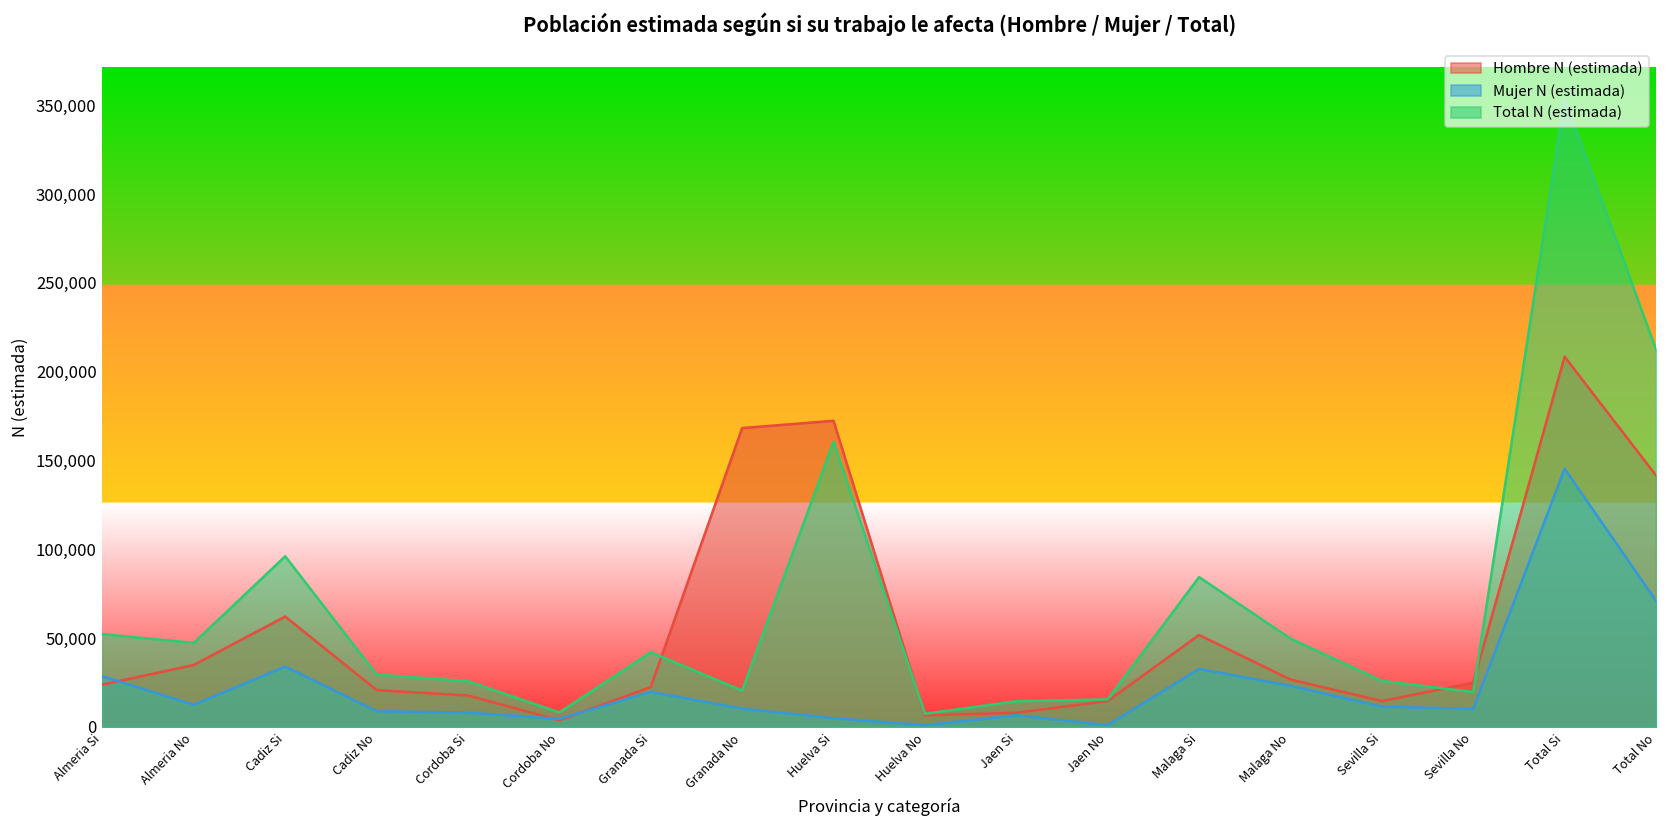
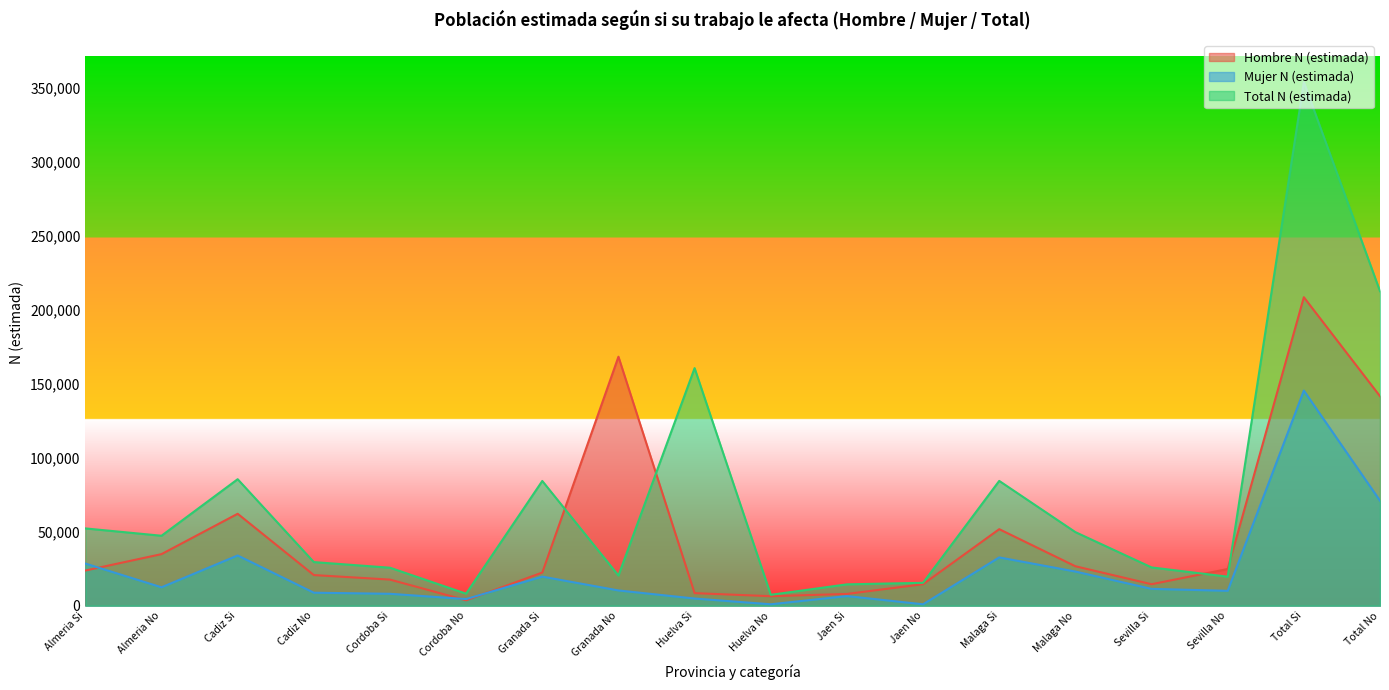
  {
    "Hombre N (estimada)": {
      "Almeria Si": "24,000",
      "Almeria No": "35,000",
      "Cadiz Si": "62,000",
      "Cadiz No": "21,000",
      "Cordoba Si": "18,000",
      "Granada Si": "22,000",
      "Granada No": "168,000",
-     "Huelva Si": "172,000",
+     "Huelva Si": "8,000",
      "Malaga Si": "52,000",
      "Malaga No": "27,000",
      "Sevilla Si": "14,000",
      "Sevilla No": "25,000",
      "Total Si": "208,000",
      "Total No": "142,000"
    },
    "Mujer N (estimada)": {
      "Almeria Si": "28,000",
      "Almeria No": "12,000",
      "Cadiz Si": "34,000",
      "Cadiz No": "9,000",
      "Cordoba Si": "8,000",
      "Granada Si": "20,000",
      "Granada No": "10,000",
      "Huelva Si": "5,000",
      "Huelva No": "1,000",
      "Jaen No": "1,000",
      "Malaga Si": "33,000",
      "Malaga No": "23,000",
      "Sevilla Si": "11,000",
      "Sevilla No": "10,000",
      "Total Si": "145,000",
      "Total No": "71,000"
    },
    "Total N (estimada)": {
      "Almeria Si": "52,000",
      "Almeria No": "47,000",
-     "Cadiz Si": "96,000",
+     "Cadiz Si": "85,000",
      "Cadiz No": "29,000",
      "Cordoba Si": "26,000",
      "Cordoba No": "8,000",
-     "Granada Si": "42,000",
+     "Granada Si": "84,000",
      "Granada No": "20,000",
      "Huelva Si": "161,000",
      "Jaen Si": "14,000",
      "Malaga Si": "84,000",
      "Malaga No": "50,000",
      "Sevilla Si": "26,000",
      "Sevilla No": "20,000",
      "Total No": "212,000"
    }
  }
